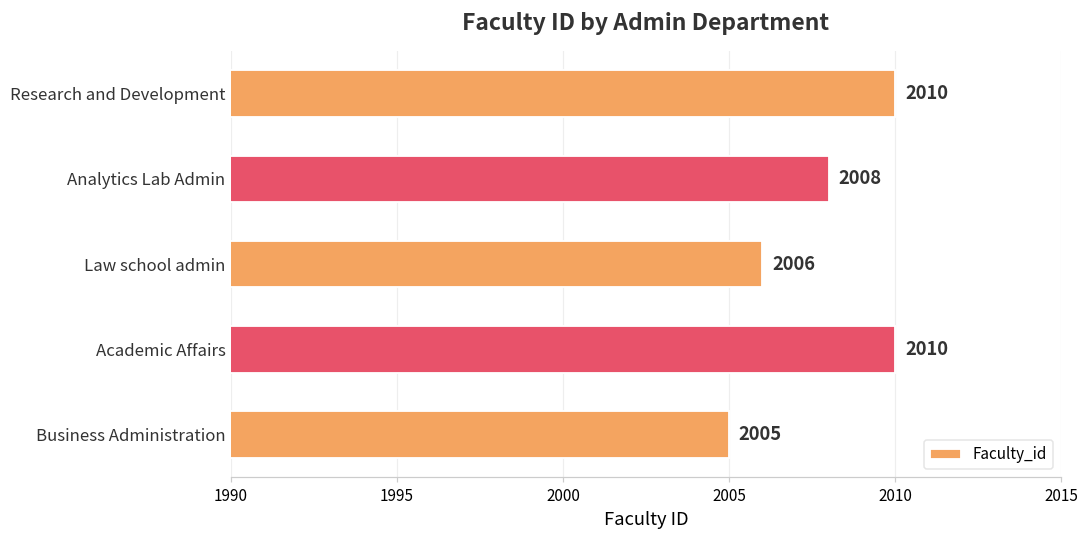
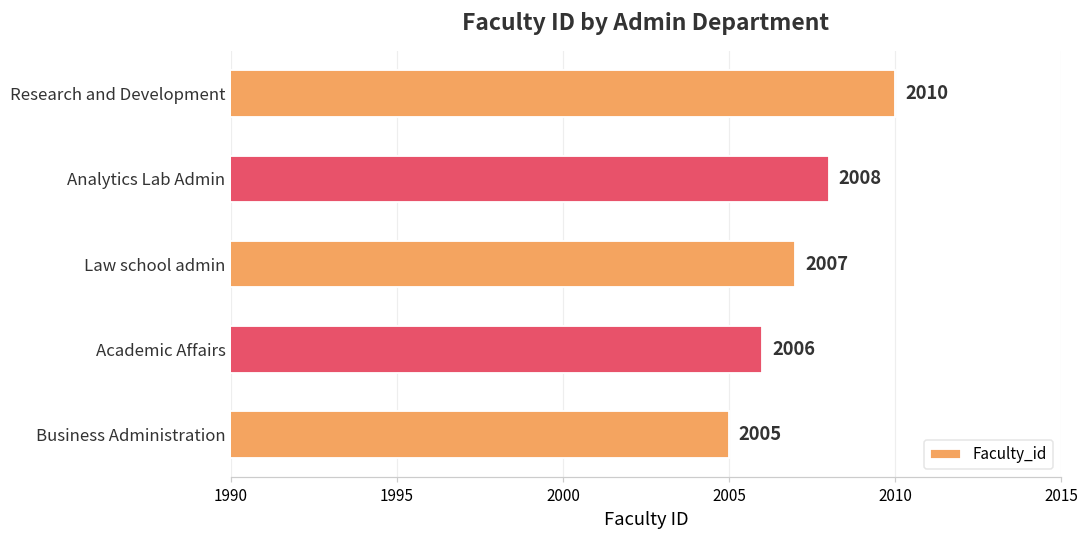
  {
    "Research and Development": 2010,
    "Analytics Lab Admin": 2008,
-   "Law school admin": 2006,
-   "Academic Affairs": 2010,
+   "Law school admin": 2007,
+   "Academic Affairs": 2006,
    "Business Administration": 2005
  }
